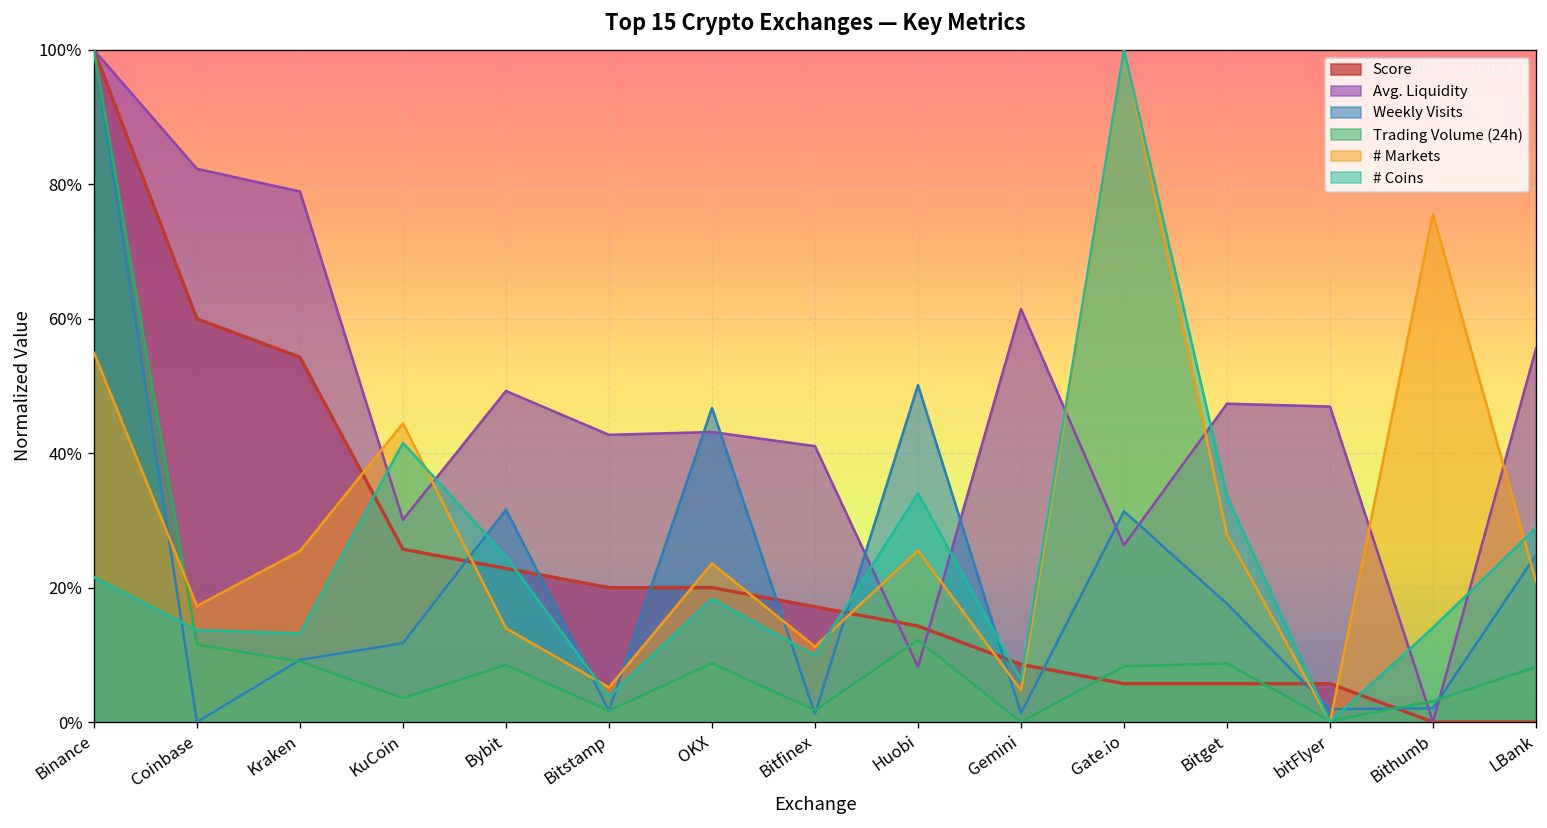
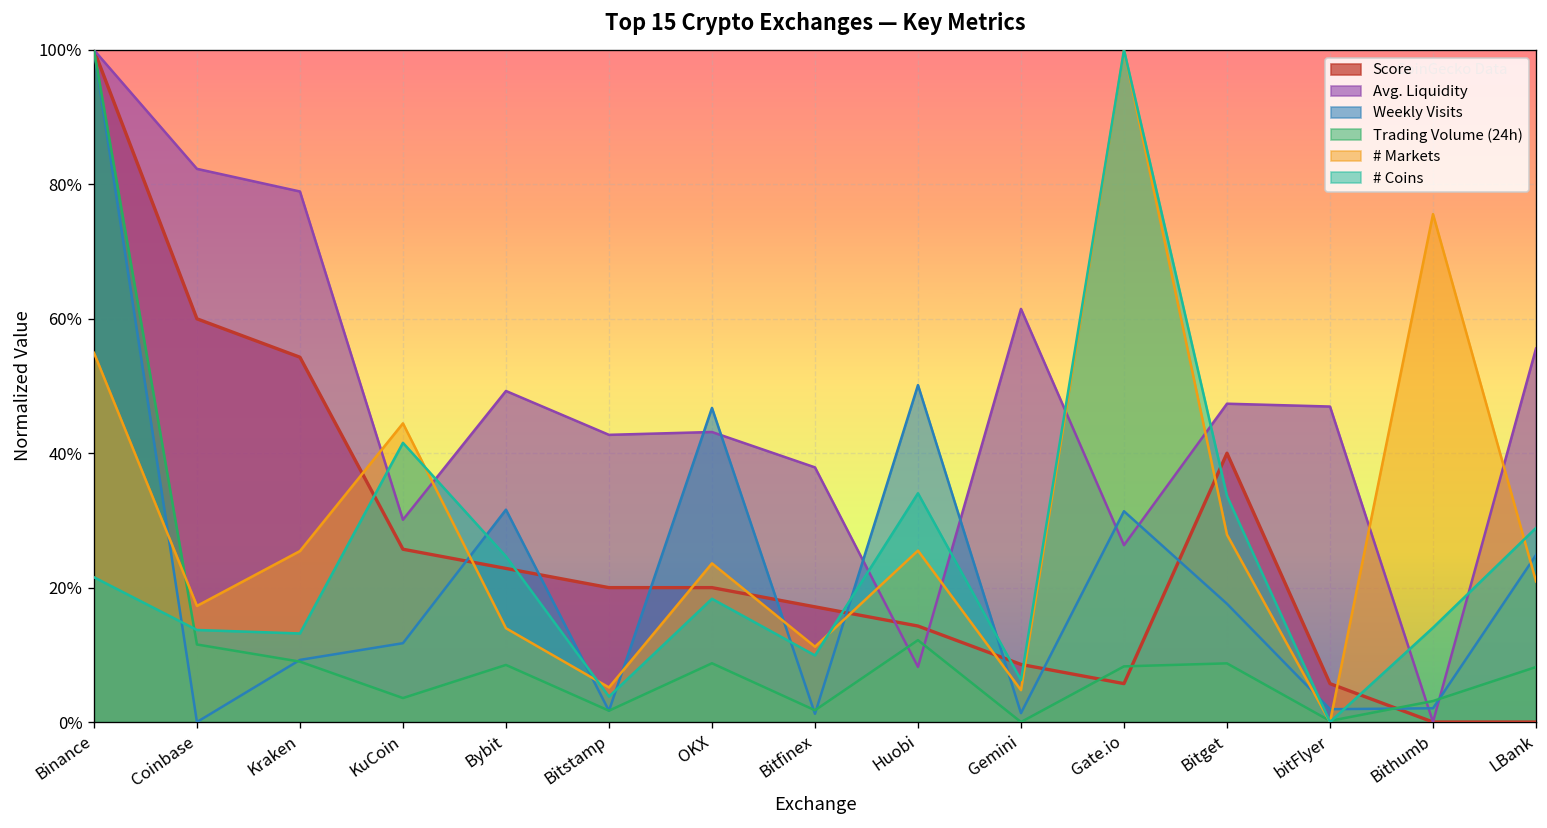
  {
    "Score": {
      "Coinbase": "60%",
      "Kraken": "54%",
      "KuCoin": "26%",
      "Bybit": "23%",
      "Bitstamp": "20%",
      "OKX": "20%",
      "Bitfinex": "17%",
      "Huobi": "14%",
      "Gemini": "9%",
      "Gate.io": "6%",
-     "Bitget": "6%",
+     "Bitget": "40%",
      "bitFlyer": "6%",
      "LBank": "0%"
    },
    "Avg. Liquidity": {
      "Coinbase": "82%",
      "Kraken": "79%",
      "KuCoin": "30%",
      "Bybit": "49%",
      "Bitstamp": "43%",
      "OKX": "43%",
-     "Bitfinex": "41%",
+     "Bitfinex": "38%",
      "Huobi": "8%",
      "Gemini": "61%",
      "Gate.io": "26%",
      "Bitget": "47%",
      "bitFlyer": "47%",
      "LBank": "56%"
    },
    "# Markets": {
      "Binance": "55%",
      "Coinbase": "17%",
      "Kraken": "25%",
      "KuCoin": "44%",
      "Bybit": "14%",
      "Bitstamp": "5%",
      "OKX": "24%",
      "Bitfinex": "11%",
      "Huobi": "26%",
      "Gemini": "5%",
      "Bitget": "28%",
      "Bithumb": "76%",
      "LBank": "21%"
    }
  }
